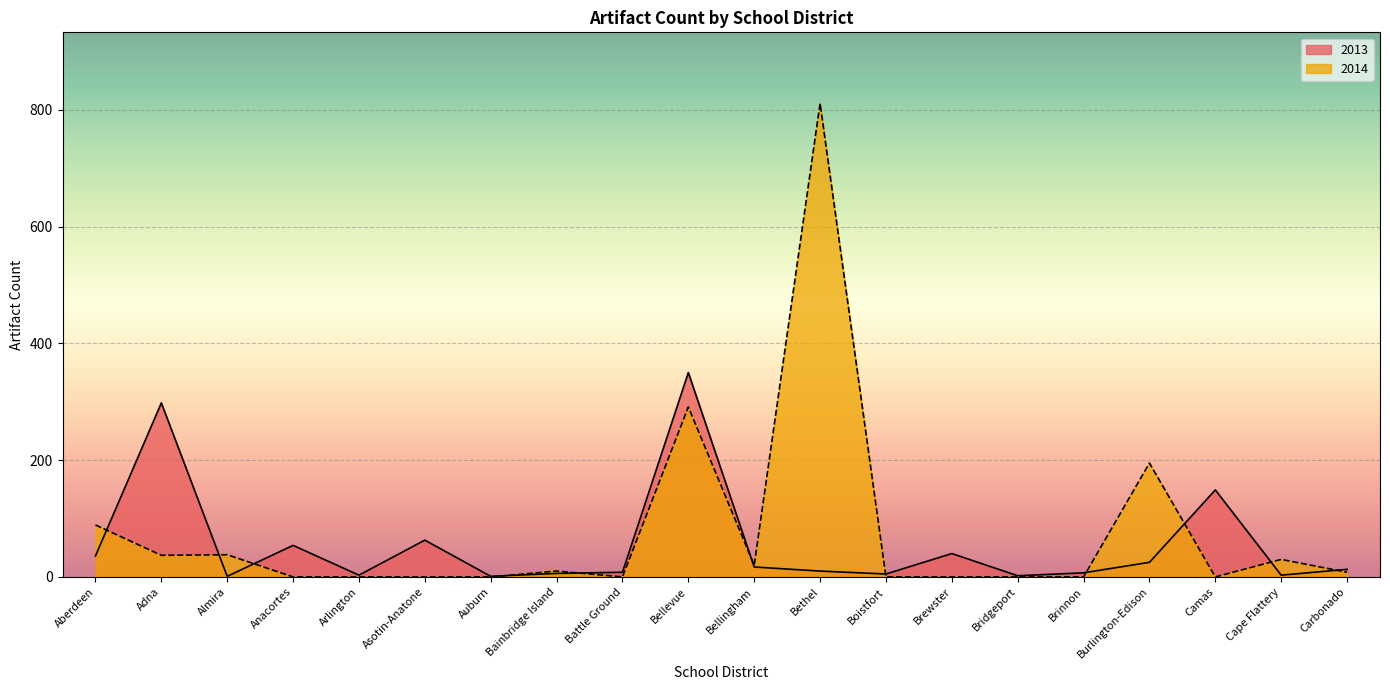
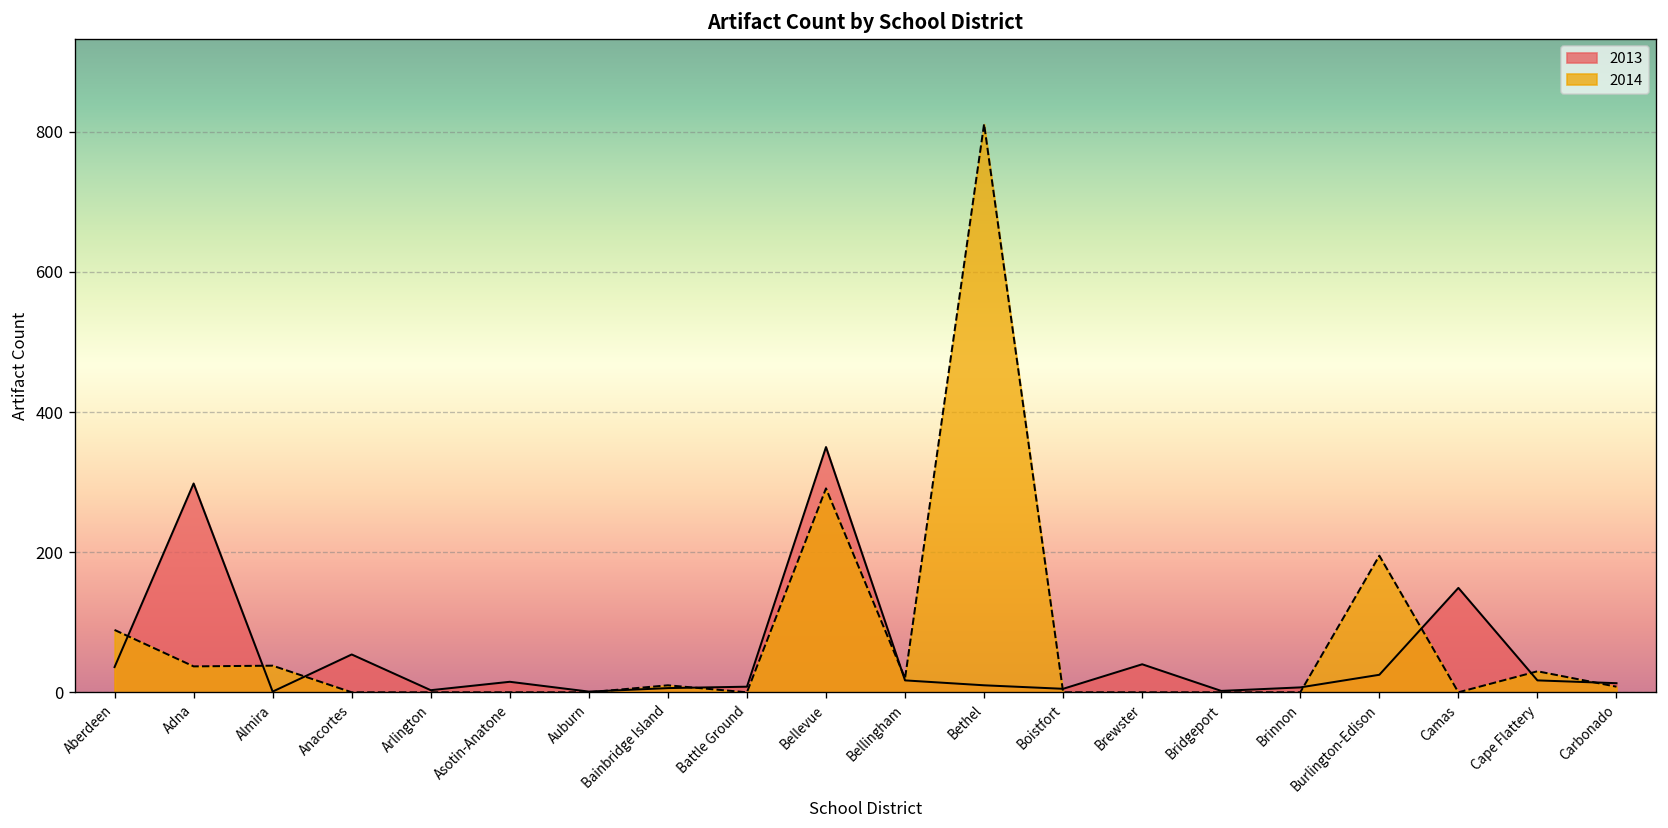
  {
    "2013": {
      "Aberdeen": 40,
      "Adna": 300,
      "Almira": 0,
      "Anacortes": 50,
-     "Asotin-Anatone": 60,
+     "Asotin-Anatone": 20,
      "Battle Ground": 10,
      "Bellevue": 350,
      "Bethel": 10,
      "Boistfort": 10,
      "Brewster": 40,
      "Brinnon": 10,
      "Burlington-Edison": 30,
      "Camas": 150,
-     "Cape Flattery": 0,
+     "Cape Flattery": 20,
      "Carbonado": 10
    },
    "2014": {
      "Aberdeen": 90,
      "Adna": 40,
      "Almira": 40,
      "Anacortes": 0,
      "Asotin-Anatone": 0,
      "Battle Ground": 0,
      "Bellevue": 290,
      "Bethel": 810,
      "Boistfort": 0,
      "Brewster": 0,
      "Brinnon": 0,
      "Burlington-Edison": 200,
      "Camas": 0,
      "Cape Flattery": 30,
      "Carbonado": 10
    }
  }
